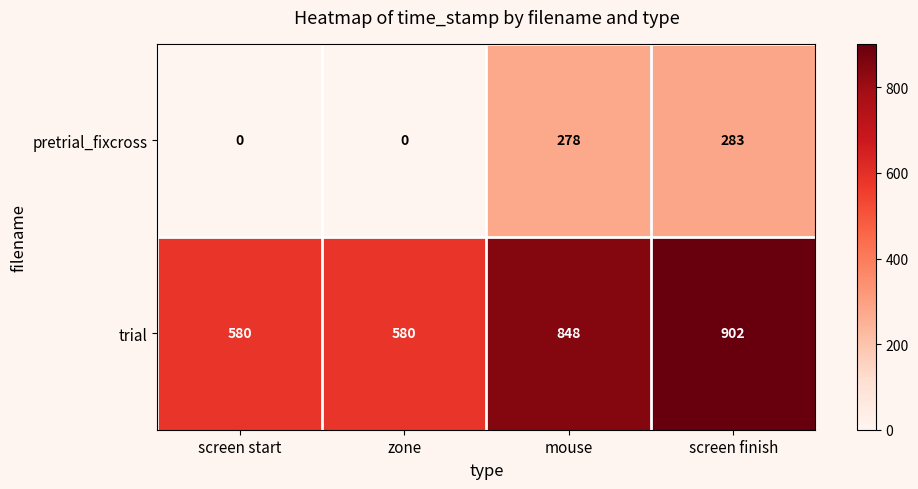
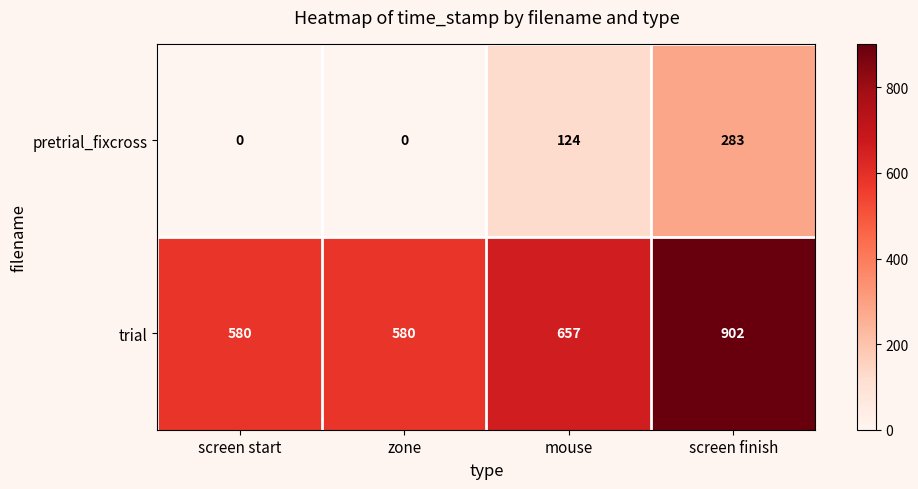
  {
    "pretrial_fixcross": {
      "screen start": 0,
      "zone": 0,
-     "mouse": 278,
+     "mouse": 124,
      "screen finish": 283
    },
    "trial": {
      "screen start": 580,
      "zone": 580,
-     "mouse": 848,
+     "mouse": 657,
      "screen finish": 902
    }
  }
